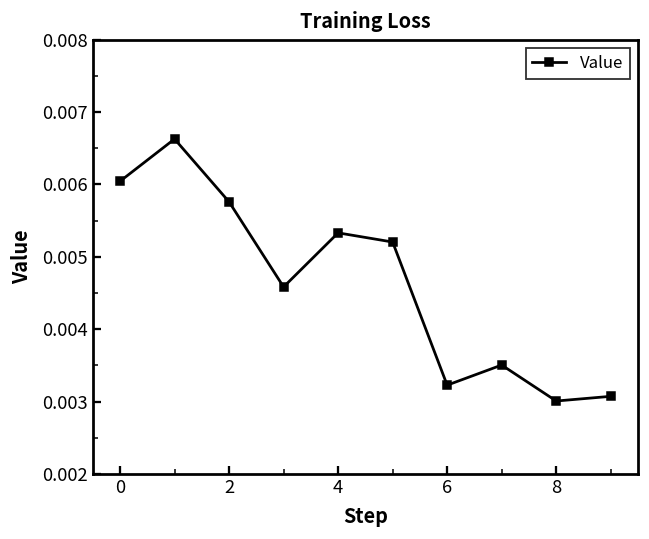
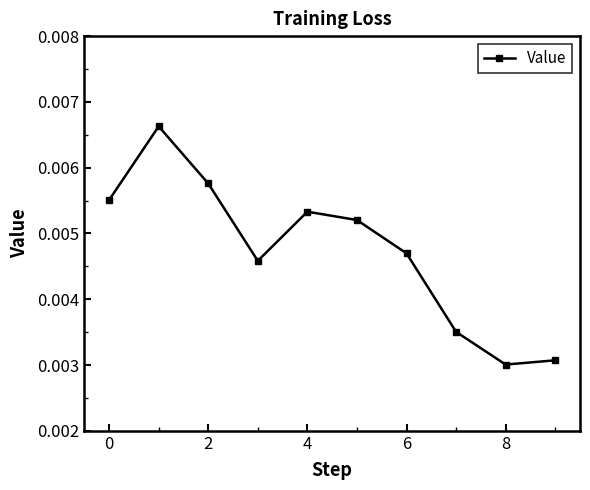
  {
-   "0": 0.0060,
+   "0": 0.0055,
    "2": 0.0058,
    "4": 0.0053,
-   "6": 0.0032,
+   "6": 0.0047,
    "8": 0.0030
  }
